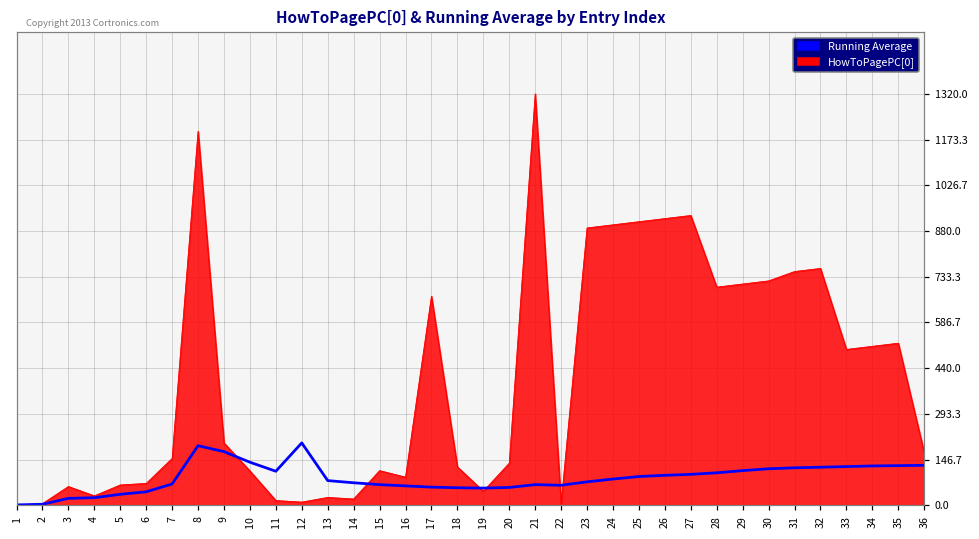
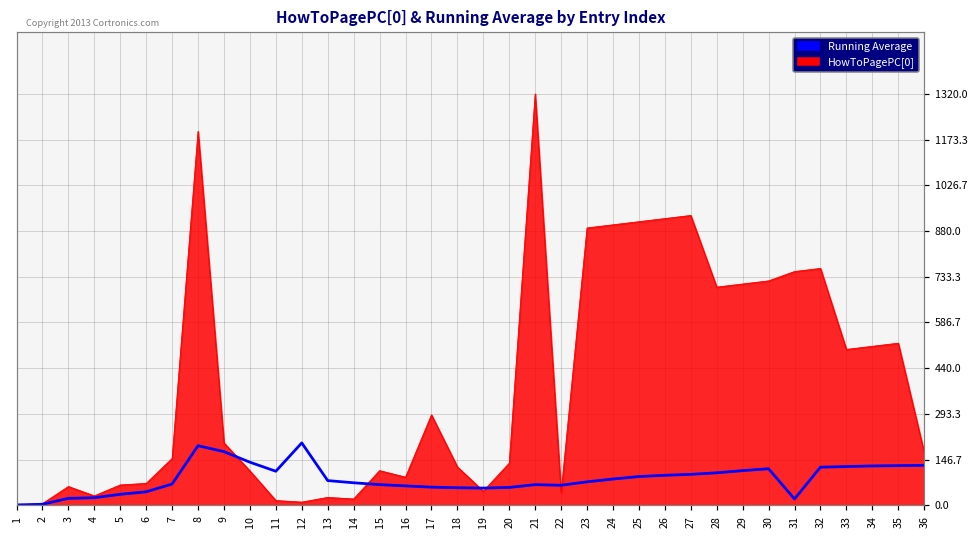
  {
    "HowToPagePC[0]": {
      "3": 60,
      "5": 70,
      "6": 70,
      "7": 150,
      "8": 1200,
      "9": 200,
      "10": 110,
      "11": 20,
      "12": 10,
      "13": 30,
      "14": 20,
      "15": 110,
      "16": 90,
-     "17": 670,
+     "17": 290,
      "18": 120,
      "19": 50,
      "20": 140,
      "21": 1320,
-     "22": 10,
+     "22": 40,
      "23": 890,
      "24": 900,
      "25": 910,
      "26": 920,
      "27": 930,
      "28": 700,
      "29": 710,
      "30": 720,
      "31": 750,
      "32": 760,
      "33": 500,
      "34": 510,
      "35": 520,
      "36": 170
    },
    "Running Average": {
      "3": 20,
      "5": 40,
      "6": 40,
      "7": 70,
      "8": 190,
      "9": 170,
      "10": 140,
      "11": 110,
      "12": 200,
      "13": 80,
      "14": 70,
      "15": 70,
      "16": 60,
      "17": 60,
      "18": 60,
      "19": 60,
      "20": 60,
      "21": 70,
      "22": 60,
      "23": 80,
      "24": 80,
      "25": 90,
      "26": 100,
      "27": 100,
      "28": 100,
      "29": 110,
      "30": 120,
-     "31": 120,
+     "31": 20,
      "32": 120,
      "33": 120,
      "34": 130,
      "35": 130,
      "36": 130
    }
  }
